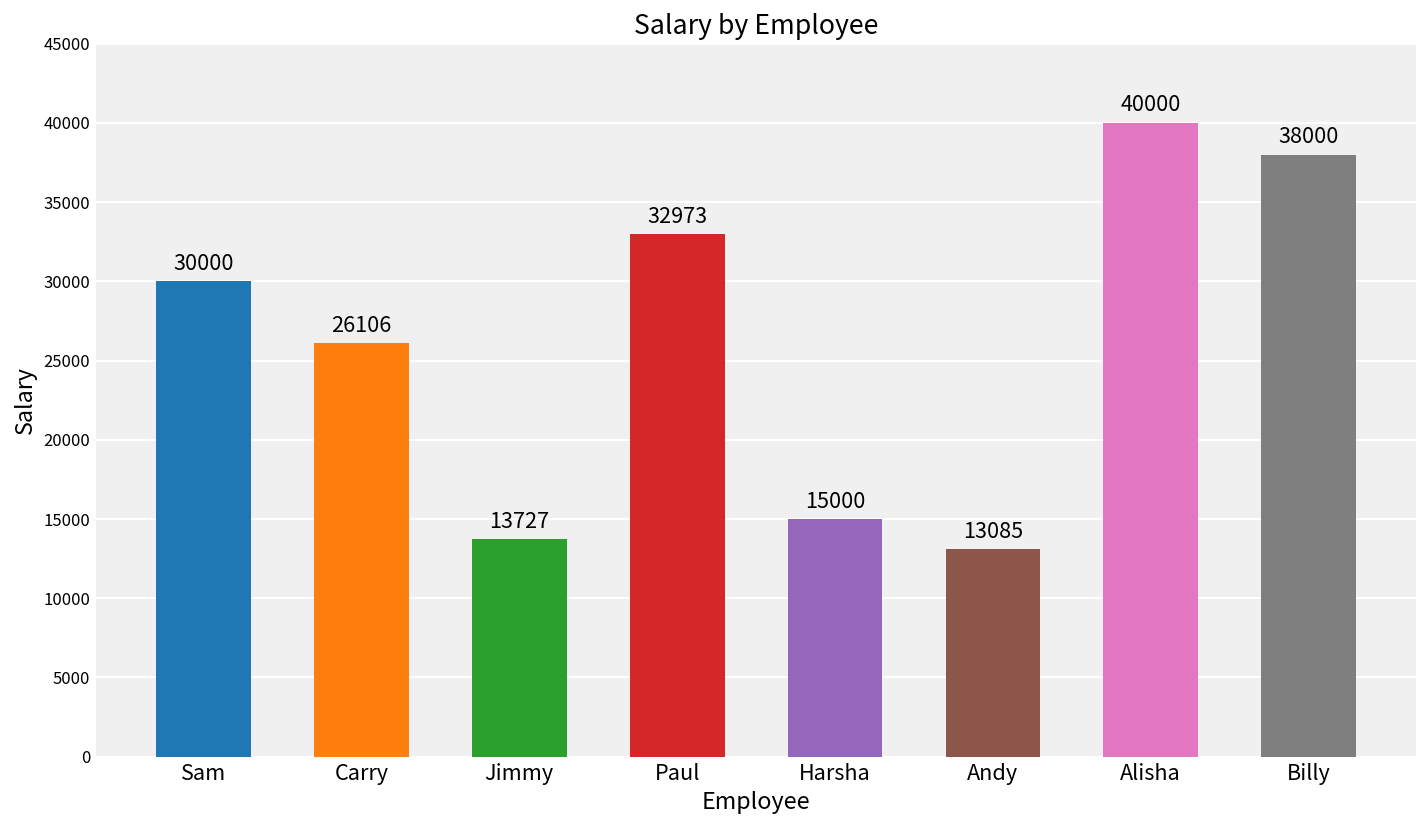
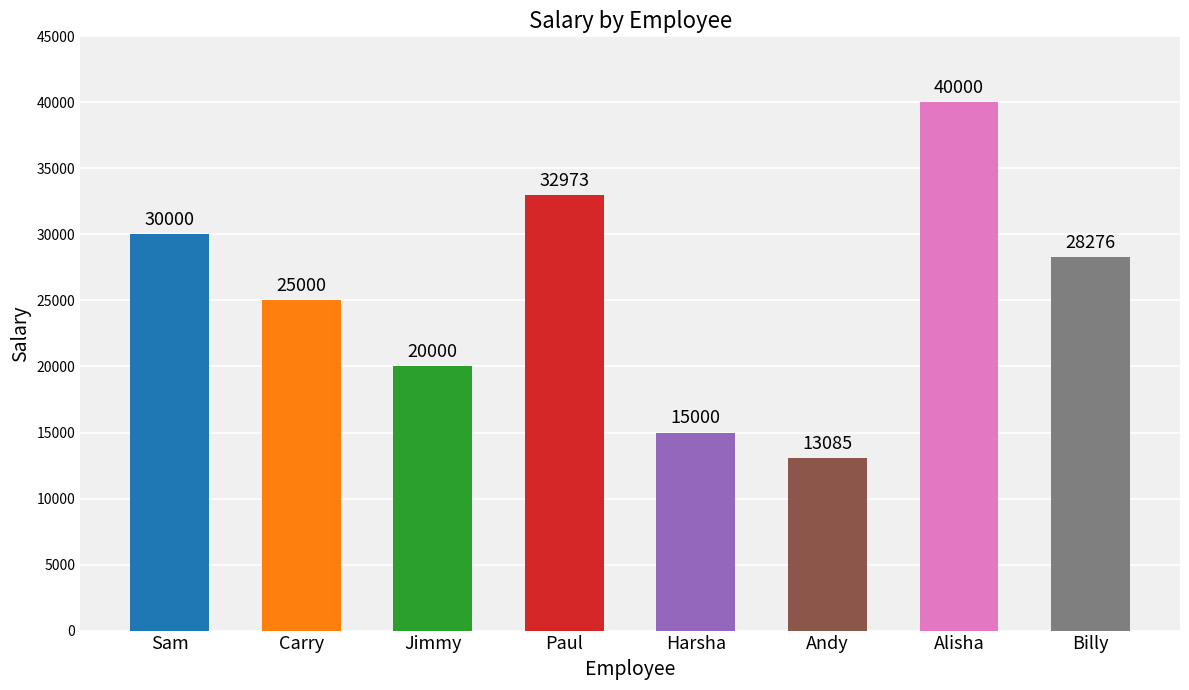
  {
    "Sam": 30000,
-   "Carry": 26106,
-   "Jimmy": 13727,
+   "Carry": 25000,
+   "Jimmy": 20000,
    "Paul": 32973,
    "Harsha": 15000,
    "Andy": 13085,
    "Alisha": 40000,
-   "Billy": 38000
+   "Billy": 28276
  }
